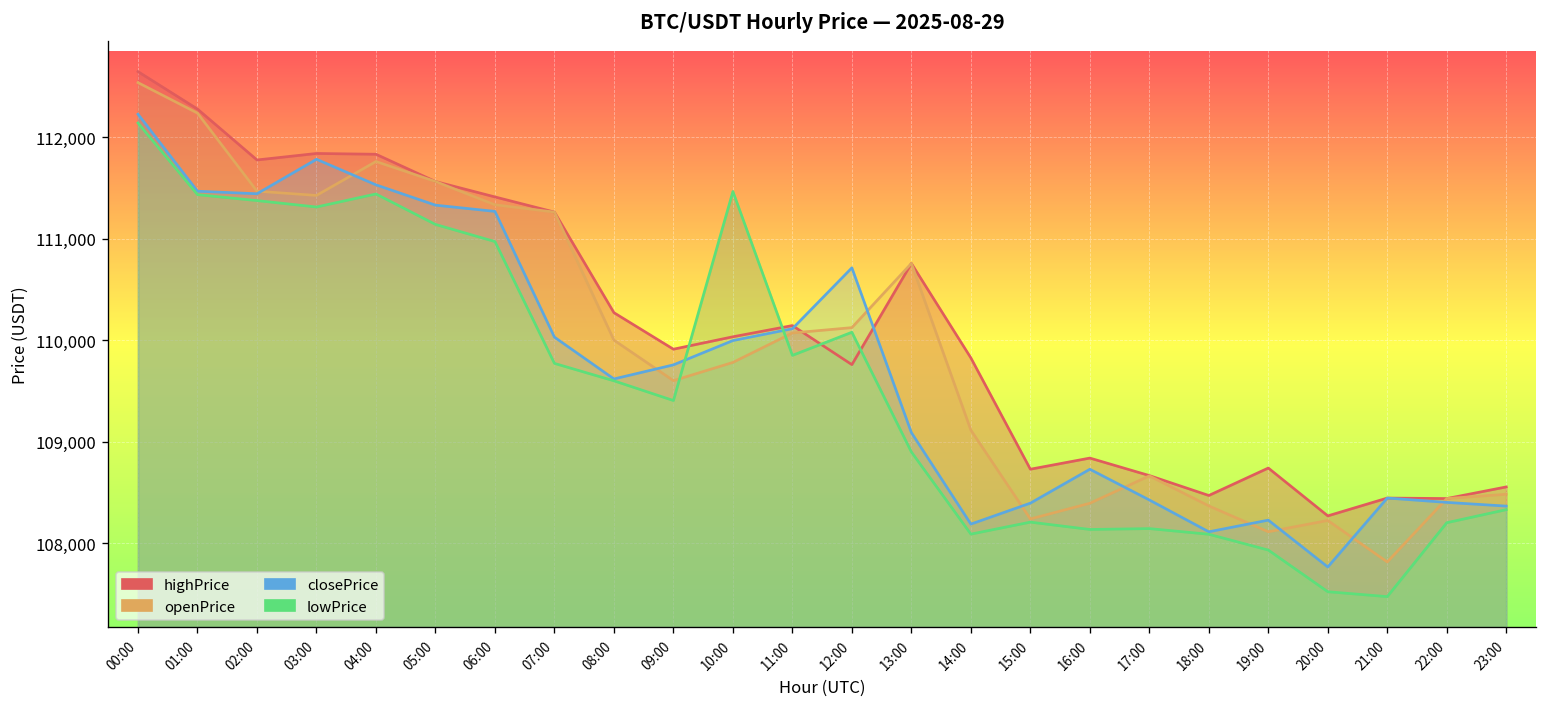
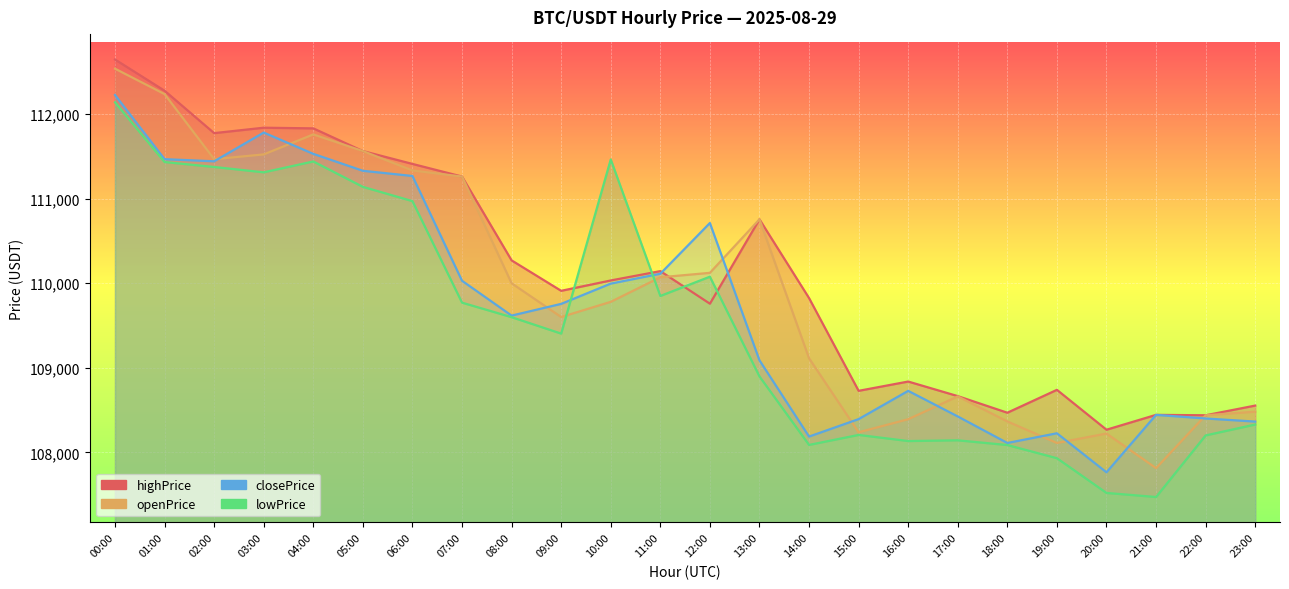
  {
    "openPrice": {
      "00:00": "112,500",
      "01:00": "112,200",
-     "03:00": "111,400",
+     "03:00": "111,500",
      "04:00": "111,800",
      "06:00": "111,300",
      "08:00": "110,000",
      "09:00": "109,600",
      "10:00": "109,800",
      "11:00": "110,100",
      "12:00": "110,100",
      "14:00": "109,100",
      "15:00": "108,200",
      "16:00": "108,400",
      "18:00": "108,400",
      "19:00": "108,100",
      "20:00": "108,200",
      "21:00": "107,800",
      "23:00": "108,500"
    },
    "closePrice": {
      "00:00": "112,200",
      "01:00": "111,500",
      "03:00": "111,800",
      "04:00": "111,500",
      "05:00": "111,300",
      "06:00": "111,300",
      "07:00": "110,000",
      "09:00": "109,800",
      "10:00": "110,000",
      "11:00": "110,100",
      "12:00": "110,700",
      "13:00": "109,100",
      "14:00": "108,200",
      "15:00": "108,400",
      "16:00": "108,700",
      "17:00": "108,400",
      "19:00": "108,200",
      "20:00": "107,800",
      "22:00": "108,400",
      "23:00": "108,400"
    },
    "lowPrice": {
      "00:00": "112,100",
      "01:00": "111,400",
      "02:00": "111,400",
      "03:00": "111,300",
      "04:00": "111,400",
      "05:00": "111,100",
      "06:00": "111,000",
      "07:00": "109,800",
      "09:00": "109,400",
      "11:00": "109,800",
      "13:00": "108,900",
      "14:00": "108,100",
      "15:00": "108,200",
      "16:00": "108,100",
      "17:00": "108,100",
      "19:00": "107,900",
      "20:00": "107,500",
      "21:00": "107,500",
      "22:00": "108,200",
      "23:00": "108,300"
    }
  }
